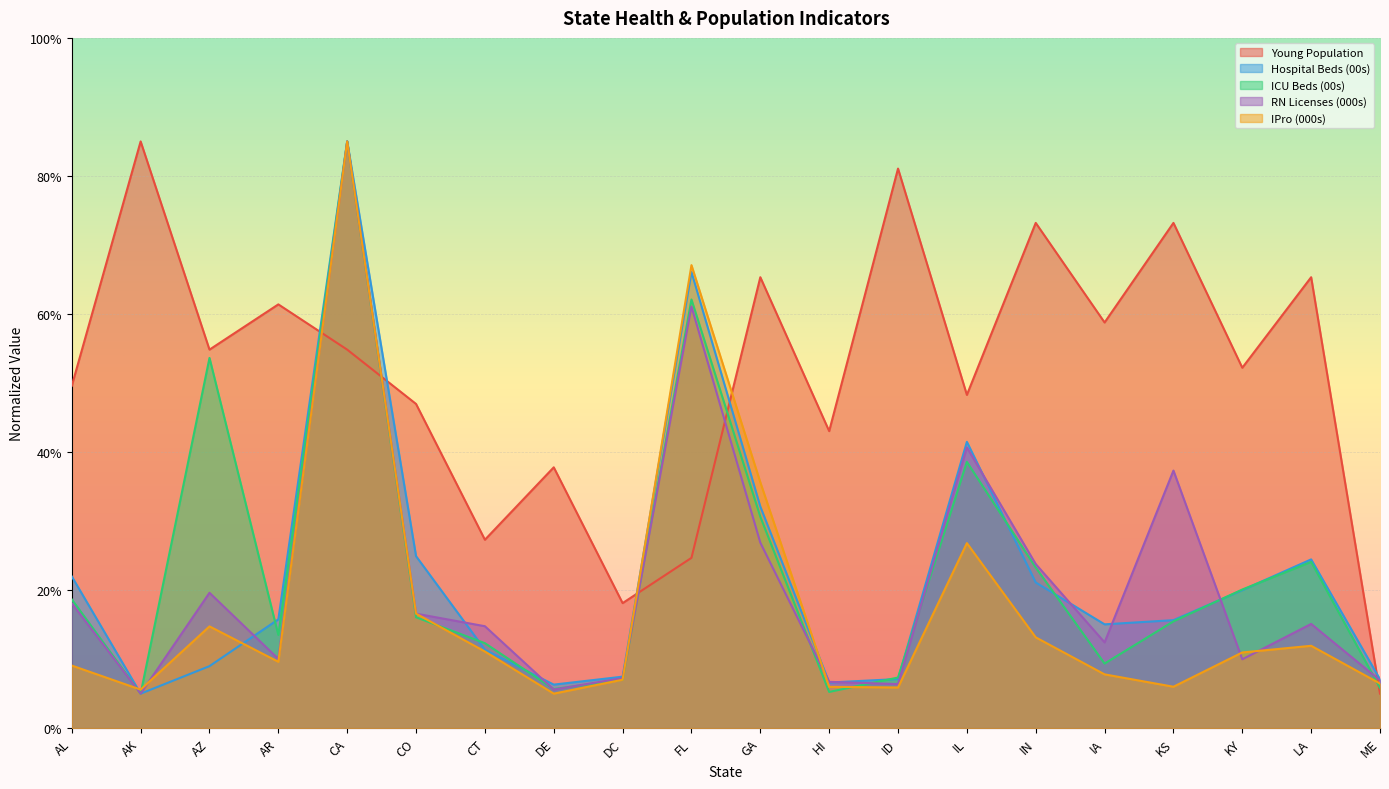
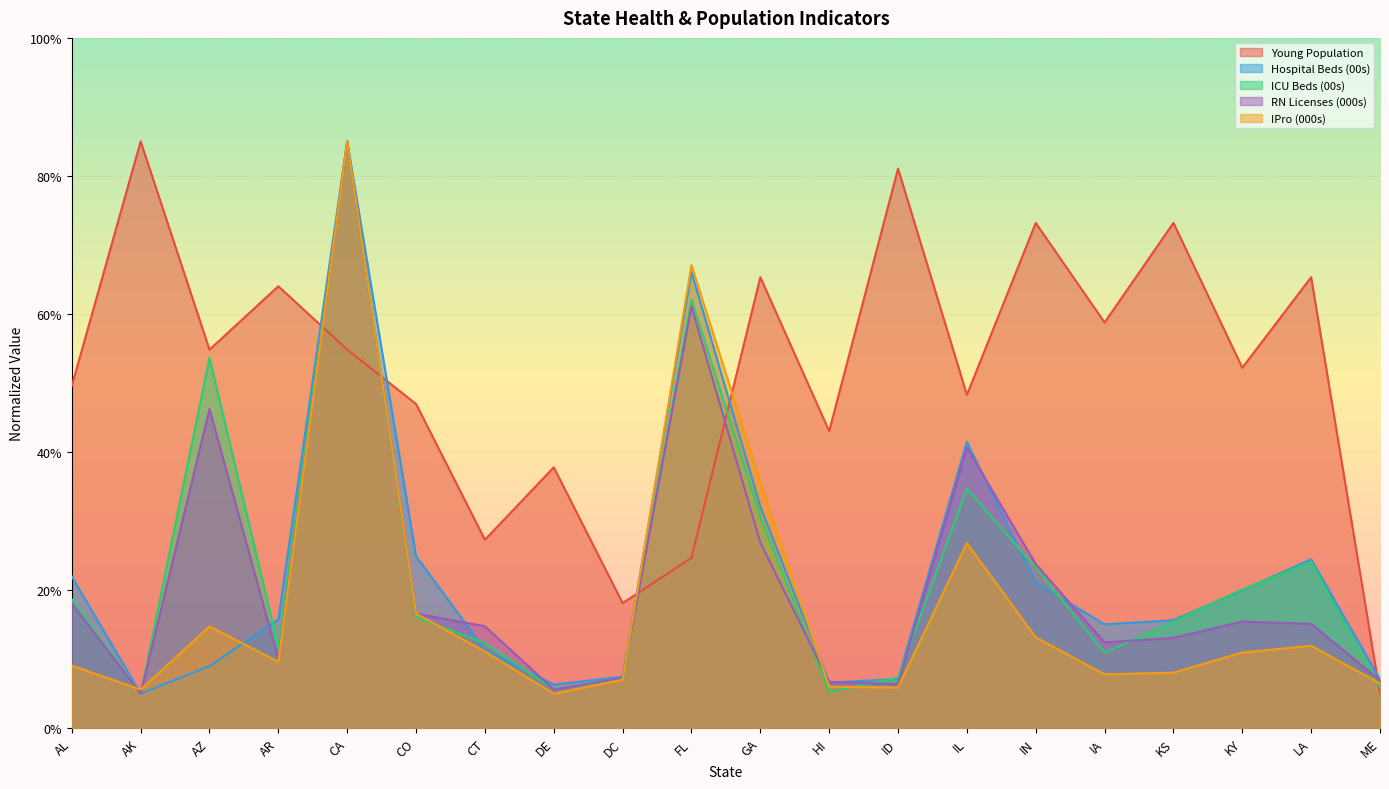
  {
    "Young Population": {
      "AL": "50%",
      "AK": "85%",
      "AZ": "55%",
-     "AR": "61%",
+     "AR": "64%",
      "CA": "55%",
      "CO": "47%",
      "CT": "27%",
      "DE": "38%",
      "DC": "18%",
      "FL": "25%",
      "GA": "65%",
      "HI": "43%",
      "ID": "81%",
      "IL": "48%",
      "IN": "73%",
      "IA": "59%",
      "KS": "73%",
      "KY": "52%",
      "LA": "65%",
      "ME": "5%"
    },
    "Hospital Beds (00s)": {
      "AL": "22%",
      "AZ": "9%",
      "AR": "16%",
      "CO": "25%",
      "DE": "6%",
      "FL": "66%",
      "GA": "32%",
      "IL": "41%",
      "IN": "21%",
      "IA": "15%"
    },
    "ICU Beds (00s)": {
      "AL": "19%",
      "AZ": "54%",
-     "AR": "14%",
+     "AR": "12%",
      "CO": "16%",
      "CT": "12%",
      "FL": "62%",
      "GA": "31%",
      "HI": "5%",
-     "IL": "39%",
+     "IL": "35%",
      "IN": "23%",
-     "IA": "9%",
+     "IA": "11%",
      "ME": "6%"
    },
    "RN Licenses (000s)": {
      "AL": "18%",
-     "AZ": "20%",
+     "AZ": "46%",
      "AR": "10%",
      "CT": "15%",
      "FL": "61%",
      "GA": "27%",
      "ID": "6%",
      "IL": "41%",
      "IN": "24%",
      "IA": "12%",
-     "KS": "37%",
-     "KY": "10%",
+     "KS": "13%",
+     "KY": "15%",
      "LA": "15%"
    },
    "IPro (000s)": {
      "AL": "9%",
      "AK": "6%",
      "AZ": "15%",
      "AR": "10%",
      "DE": "5%",
      "FL": "67%",
      "GA": "36%",
      "HI": "6%",
      "ID": "6%",
      "IL": "27%",
      "IN": "13%",
      "IA": "8%",
-     "KS": "6%",
+     "KS": "8%",
      "KY": "11%",
      "LA": "12%",
      "ME": "6%"
    }
  }
